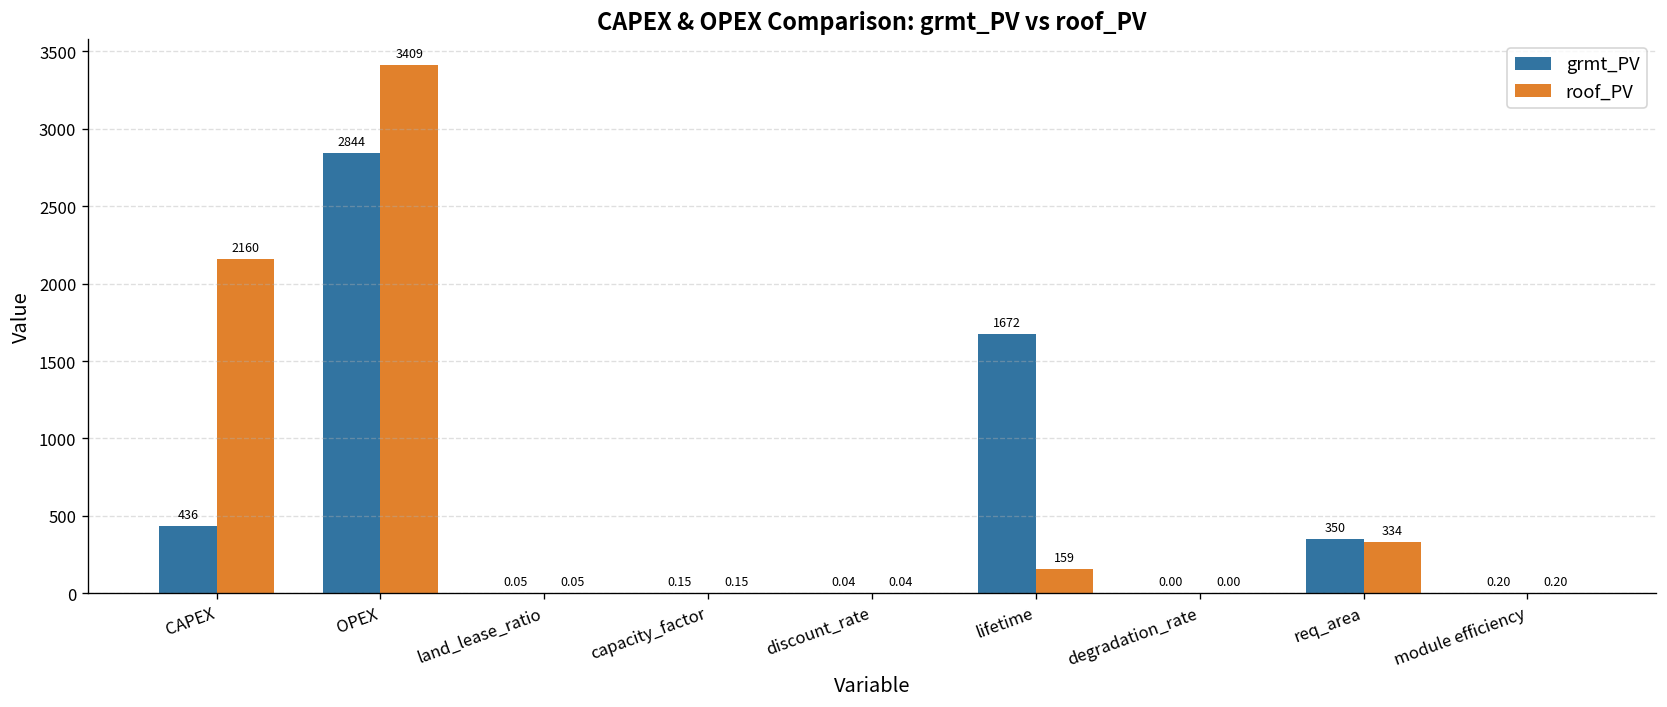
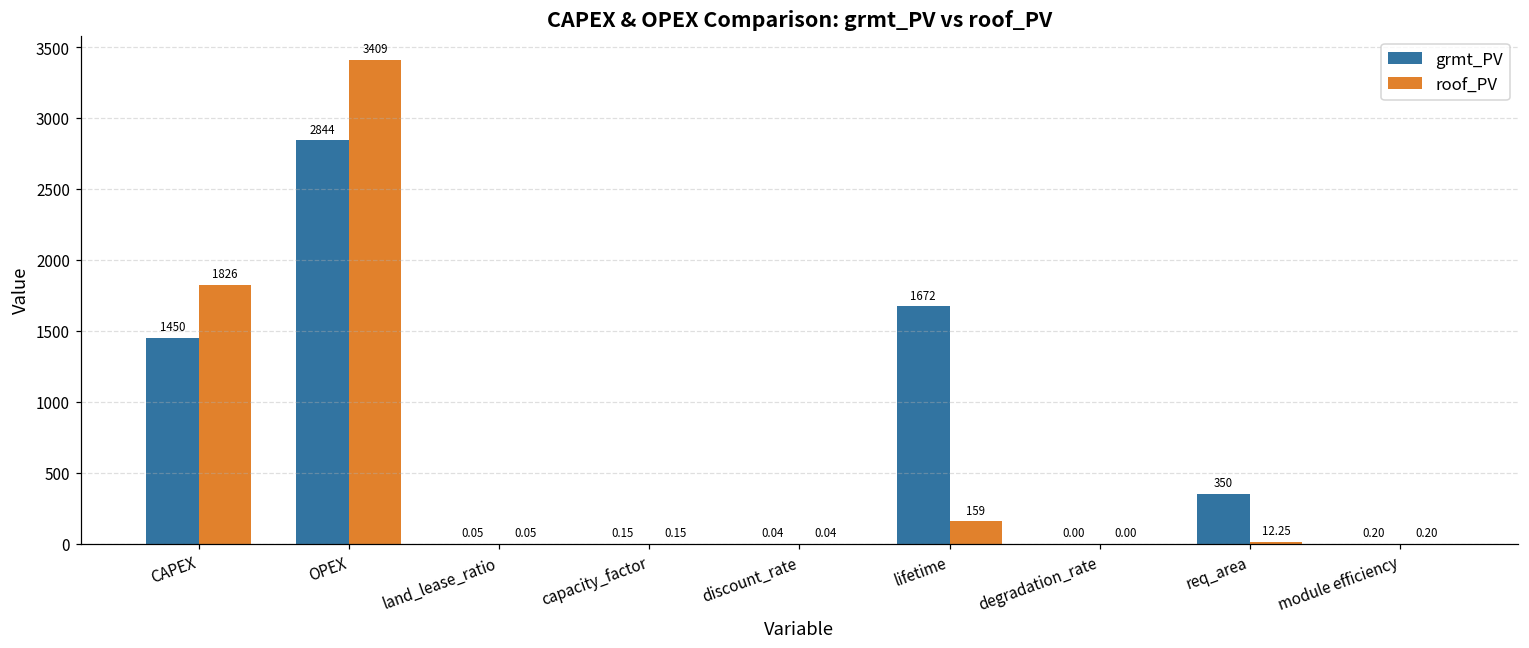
  {
    "grmt_PV": {
-     "CAPEX": 436,
+     "CAPEX": 1450,
      "OPEX": 2844,
      "land_lease_ratio": 0.05,
      "capacity_factor": 0.15,
      "discount_rate": 0.04,
      "lifetime": 1672,
      "degradation_rate": 0.00,
      "req_area": 350,
      "module efficiency": 0.20
    },
    "roof_PV": {
-     "CAPEX": 2160,
+     "CAPEX": 1826,
      "OPEX": 3409,
      "land_lease_ratio": 0.05,
      "capacity_factor": 0.15,
      "discount_rate": 0.04,
      "lifetime": 159,
      "degradation_rate": 0.00,
-     "req_area": 334,
+     "req_area": 12.25,
      "module efficiency": 0.20
    }
  }
